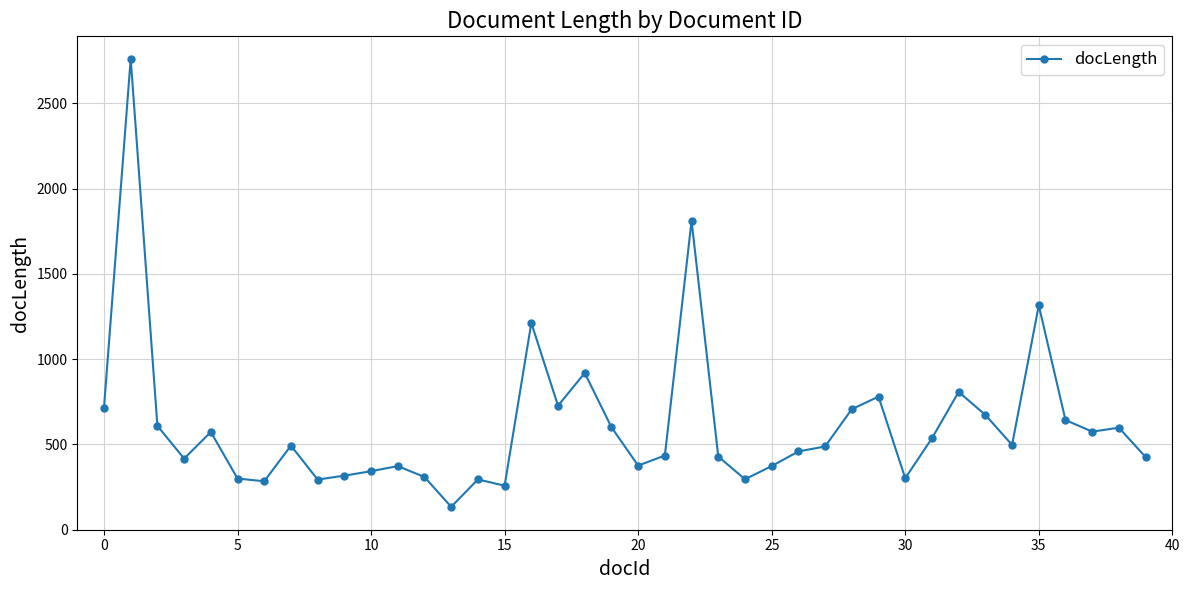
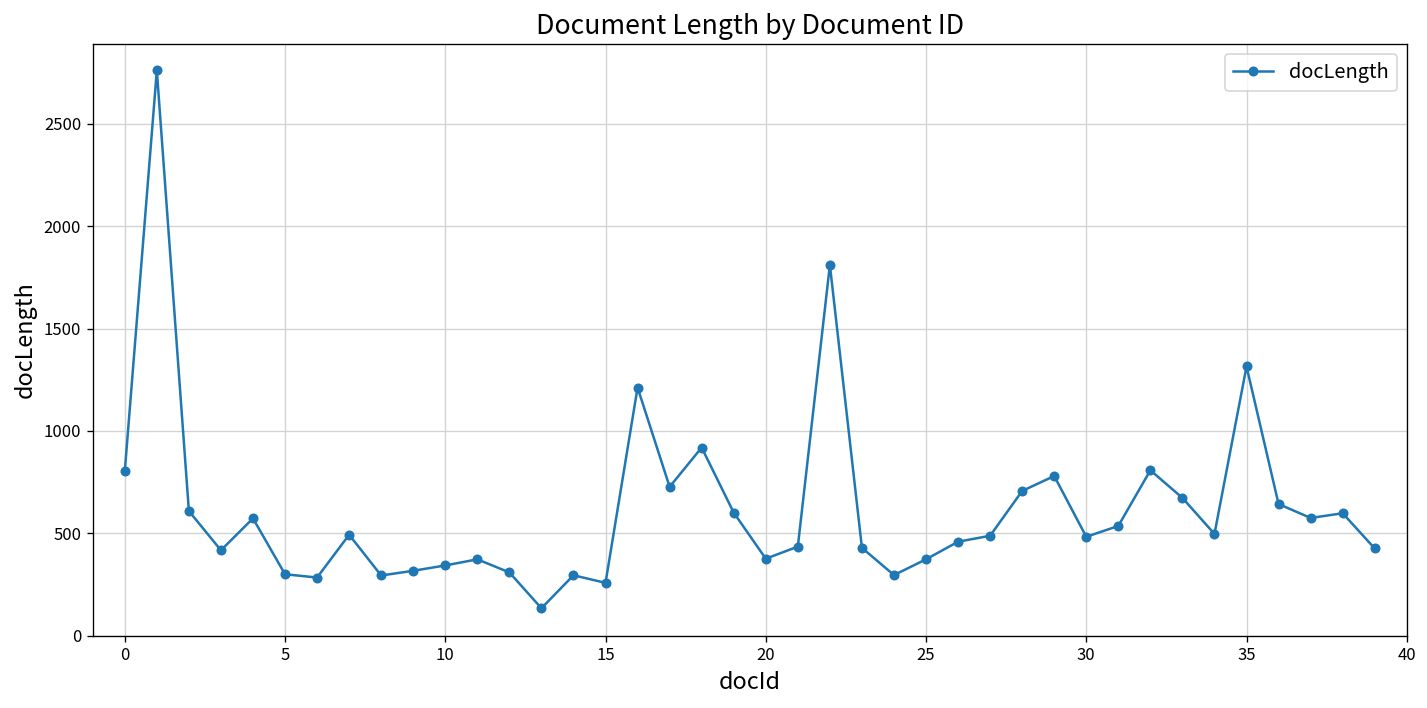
  {
-   "0": 720,
+   "0": 800,
    "5": 300,
    "10": 340,
    "15": 260,
    "20": 380,
    "25": 370,
-   "30": 300,
+   "30": 480,
    "35": 1320
  }
